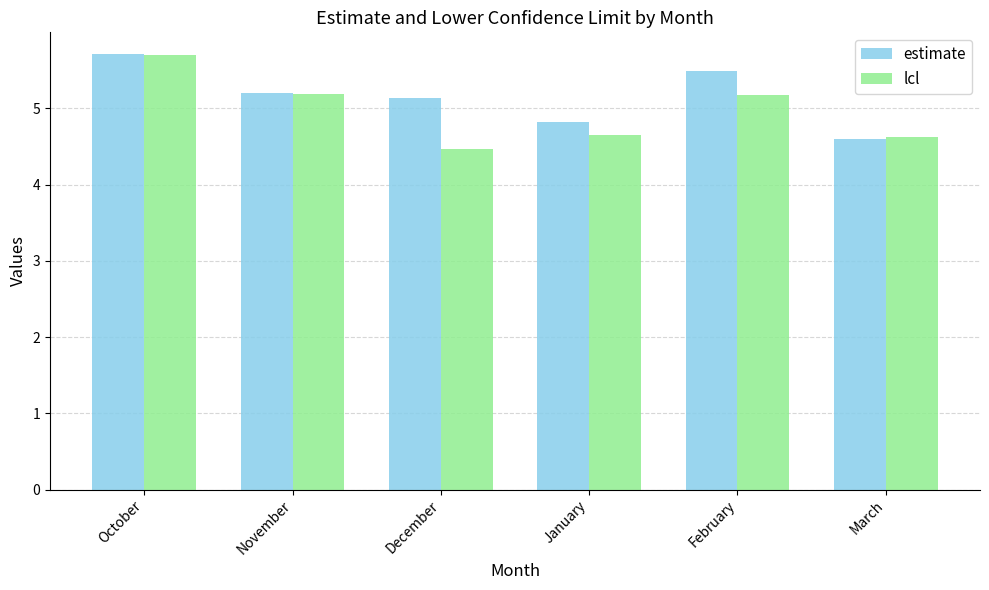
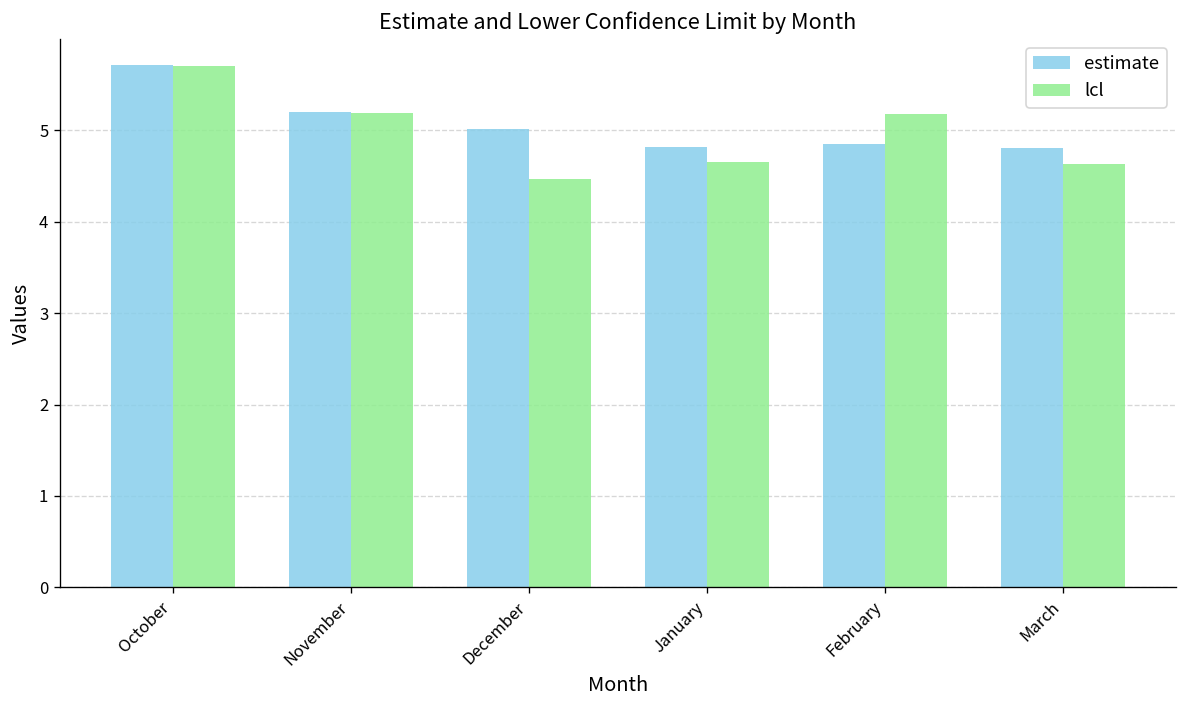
  {
    "estimate": {
      "October": 5.7,
      "November": 5.2,
-     "December": 5.1,
+     "December": 5.0,
      "January": 4.8,
-     "February": 5.5,
-     "March": 4.6
+     "February": 4.8,
+     "March": 4.8
    },
    "lcl": {
      "October": 5.7,
      "November": 5.2,
      "December": 4.5,
      "January": 4.7,
      "February": 5.2,
      "March": 4.6
    }
  }
